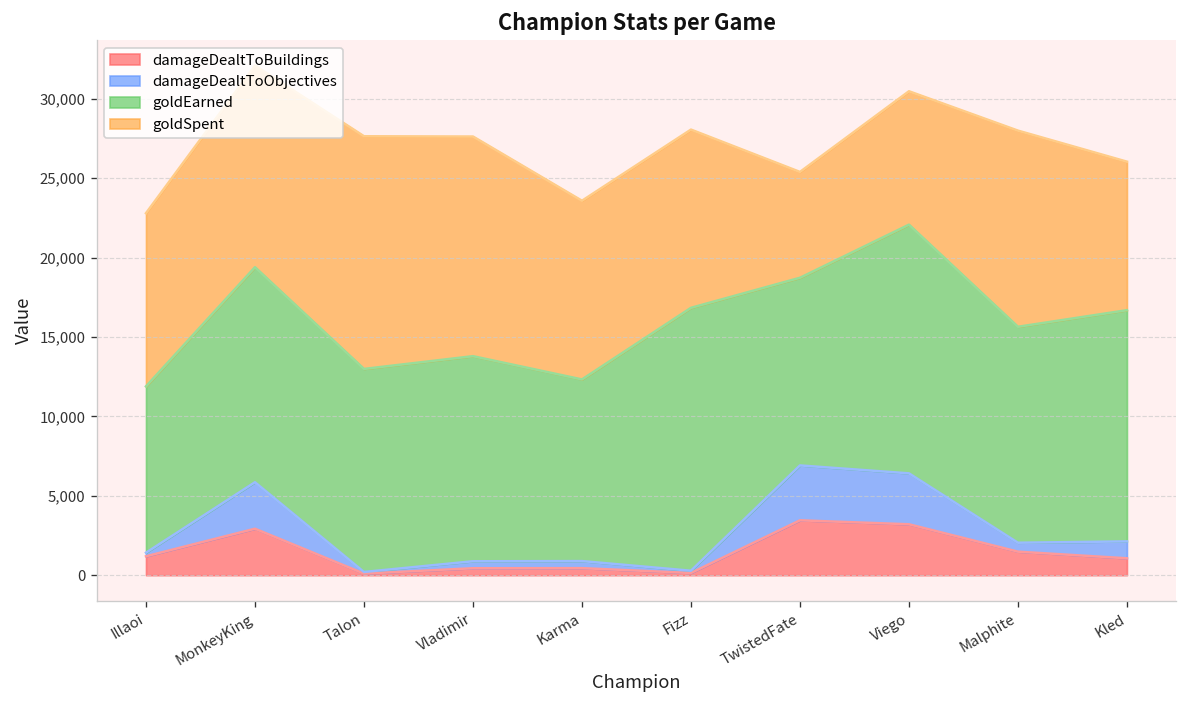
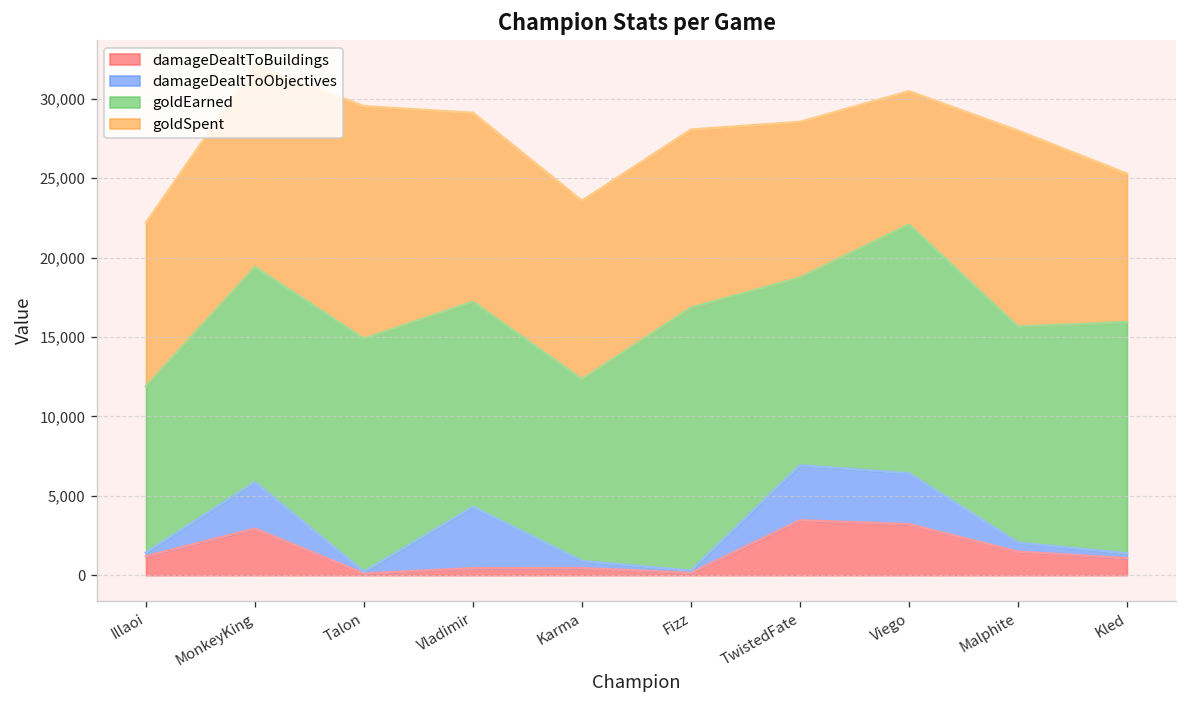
  {
    "damageDealtToBuildings": {
      "Illaoi": "1,200",
      "MonkeyKing": "2,900",
      "Vladimir": "400",
      "Karma": "400",
      "TwistedFate": "3,500",
      "Viego": "3,200",
      "Malphite": "1,500",
      "Kled": "1,100"
    },
    "damageDealtToObjectives": {
      "Illaoi": "200",
      "MonkeyKing": "2,900",
-     "Vladimir": "400",
+     "Vladimir": "3,900",
      "Karma": "400",
      "TwistedFate": "3,500",
      "Viego": "3,200",
      "Malphite": "600",
-     "Kled": "1,100"
+     "Kled": "300"
    },
    "goldEarned": {
      "Illaoi": "10,500",
      "MonkeyKing": "13,500",
-     "Talon": "12,800",
+     "Talon": "14,700",
      "Vladimir": "12,900",
      "Karma": "11,400",
      "Fizz": "16,600",
      "TwistedFate": "11,800",
      "Viego": "15,700",
      "Malphite": "13,600",
      "Kled": "14,600"
    },
    "goldSpent": {
-     "Illaoi": "10,900",
+     "Illaoi": "10,300",
      "Talon": "14,700",
-     "Vladimir": "13,800",
+     "Vladimir": "11,900",
      "Karma": "11,300",
      "Fizz": "11,200",
-     "TwistedFate": "6,700",
+     "TwistedFate": "9,800",
      "Viego": "8,400",
      "Malphite": "12,400",
      "Kled": "9,400"
    }
  }
